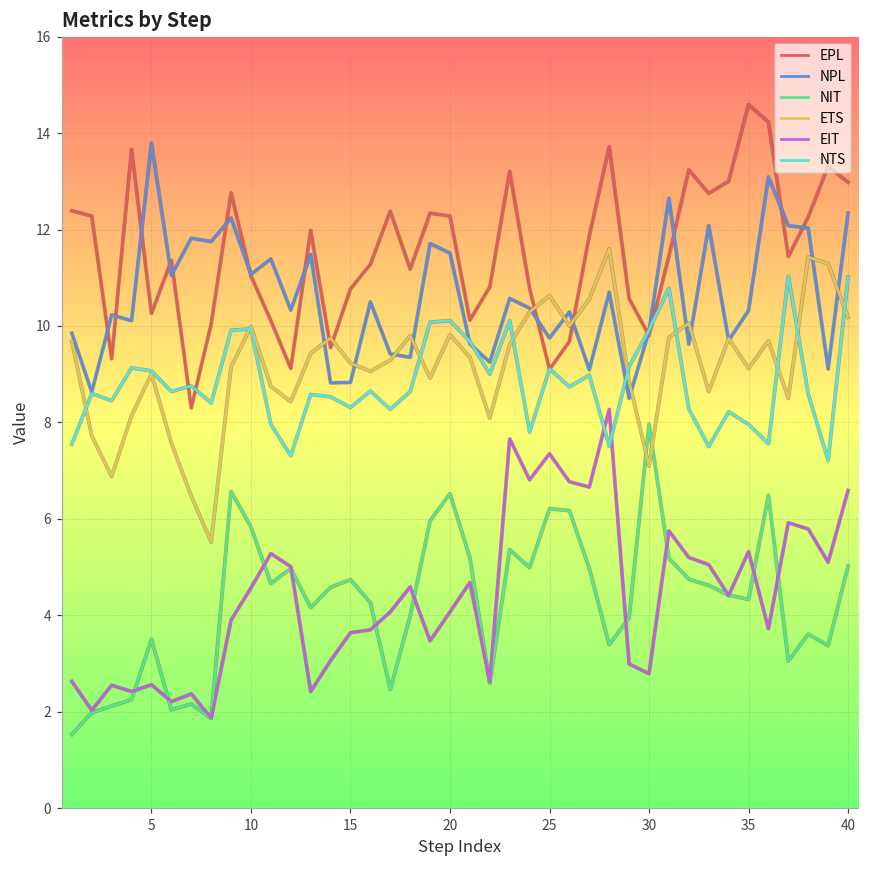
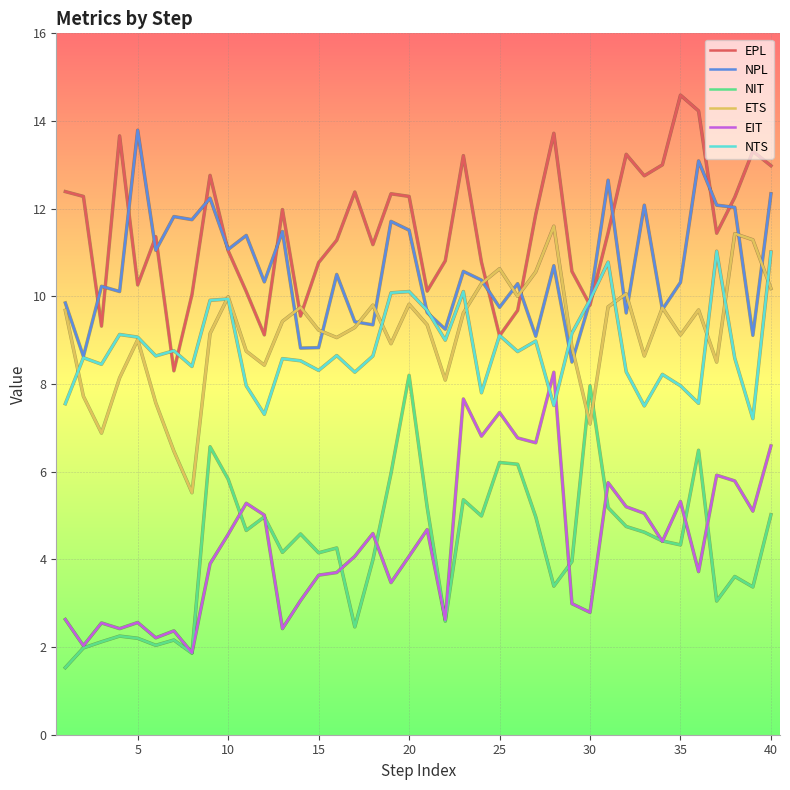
  {
    "EPL": {
      "5": 10.3,
      "15": 10.8,
      "20": 12.3,
      "30": 9.8,
      "35": 14.6,
      "40": 13.0
    },
    "NPL": {
      "5": 13.8,
      "15": 8.8,
      "20": 11.5,
      "25": 9.8,
      "35": 10.3,
      "40": 12.3
    },
    "NIT": {
-     "5": 3.5,
+     "5": 2.2,
      "10": 5.8,
-     "15": 4.7,
-     "20": 6.5,
+     "15": 4.2,
+     "20": 8.2,
      "25": 6.2,
      "30": 8.0,
      "35": 4.3,
      "40": 5.0
    },
    "ETS": {
      "5": 9.0,
      "15": 9.2,
      "20": 9.8,
      "25": 10.6,
      "30": 7.1,
      "35": 9.1,
      "40": 10.2
    },
    "EIT": {
      "5": 2.6,
      "10": 4.6,
      "15": 3.6,
      "20": 4.1,
      "25": 7.4,
      "30": 2.8,
      "35": 5.3,
      "40": 6.6
    },
    "NTS": {
      "5": 9.1,
      "15": 8.3,
      "20": 10.1,
      "35": 8.0,
      "40": 11.0
    }
  }
